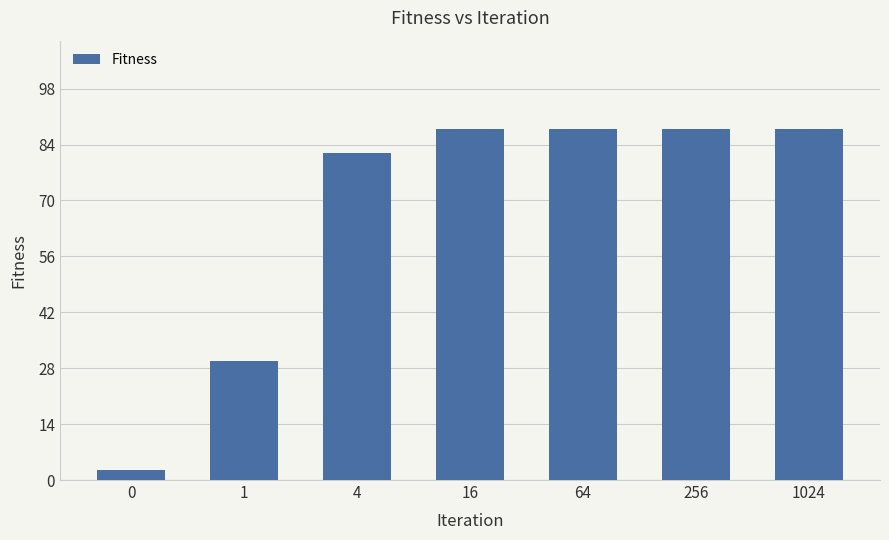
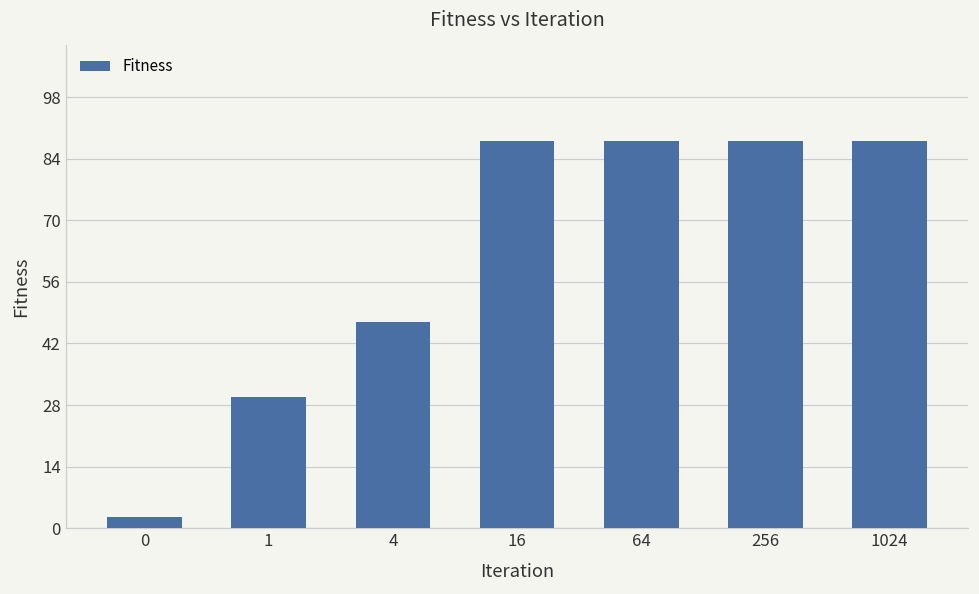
  {
    "0": 2,
    "1": 30,
-   "4": 82,
+   "4": 47,
    "16": 88,
    "64": 88,
    "256": 88,
    "1024": 88
  }
